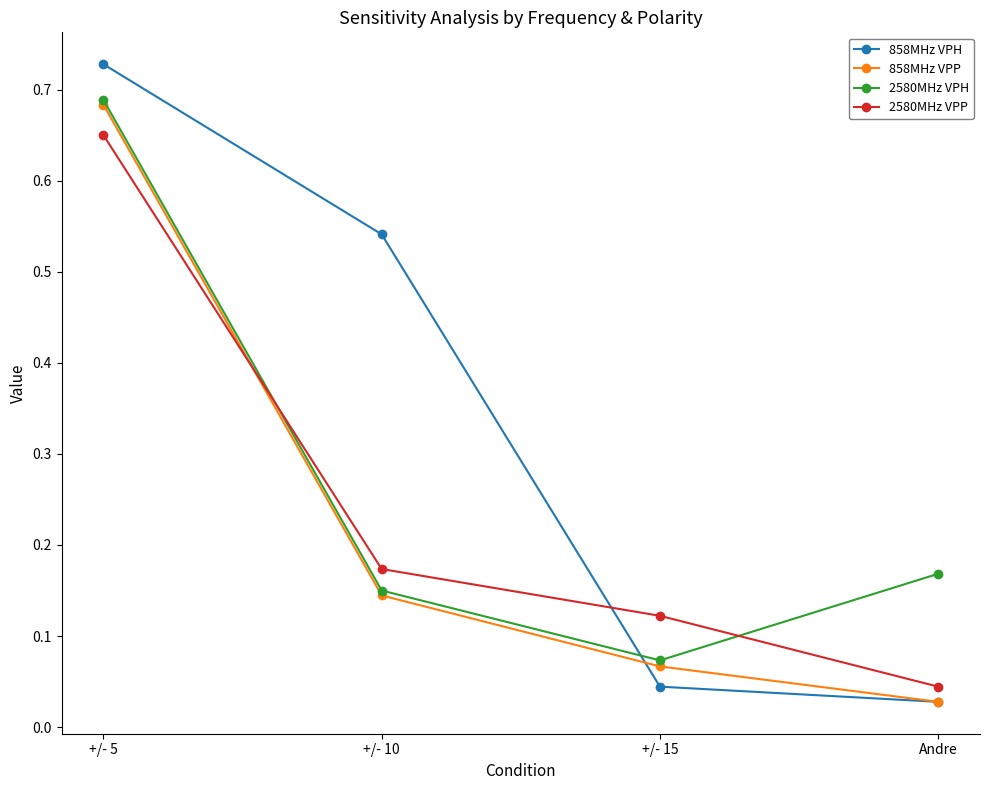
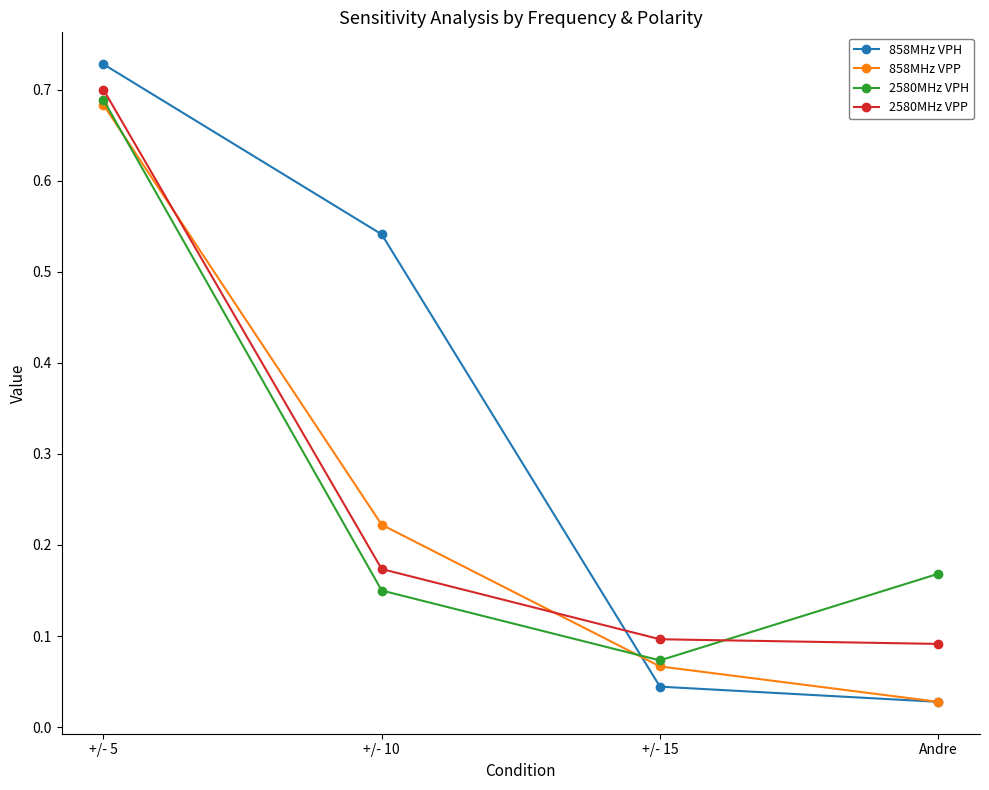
  {
    "858MHz VPH": {
      "+/- 5": 0.73,
      "+/- 10": 0.54,
      "+/- 15": 0.04
    },
    "858MHz VPP": {
      "+/- 5": 0.68,
-     "+/- 10": 0.14,
+     "+/- 10": 0.22,
      "+/- 15": 0.07
    },
    "2580MHz VPH": {
      "+/- 5": 0.69,
      "+/- 10": 0.15,
      "+/- 15": 0.07,
      "Andre": 0.17
    },
    "2580MHz VPP": {
-     "+/- 5": 0.65,
+     "+/- 5": 0.70,
      "+/- 10": 0.17,
-     "+/- 15": 0.12,
-     "Andre": 0.04
+     "+/- 15": 0.10,
+     "Andre": 0.09
    }
  }
